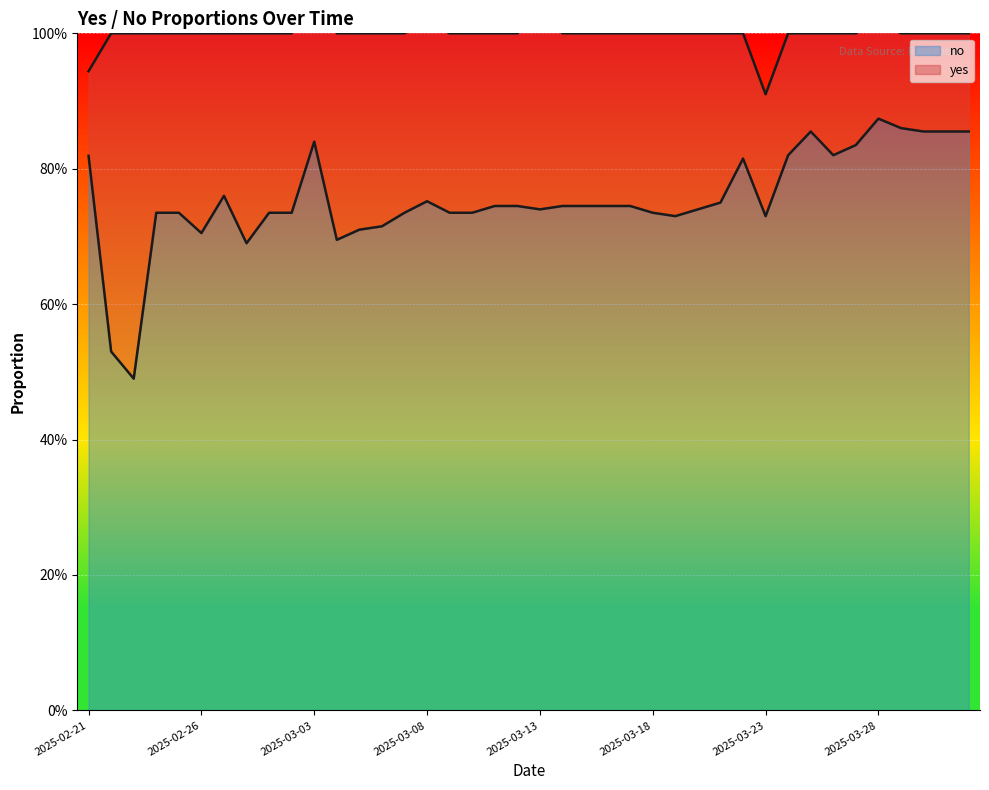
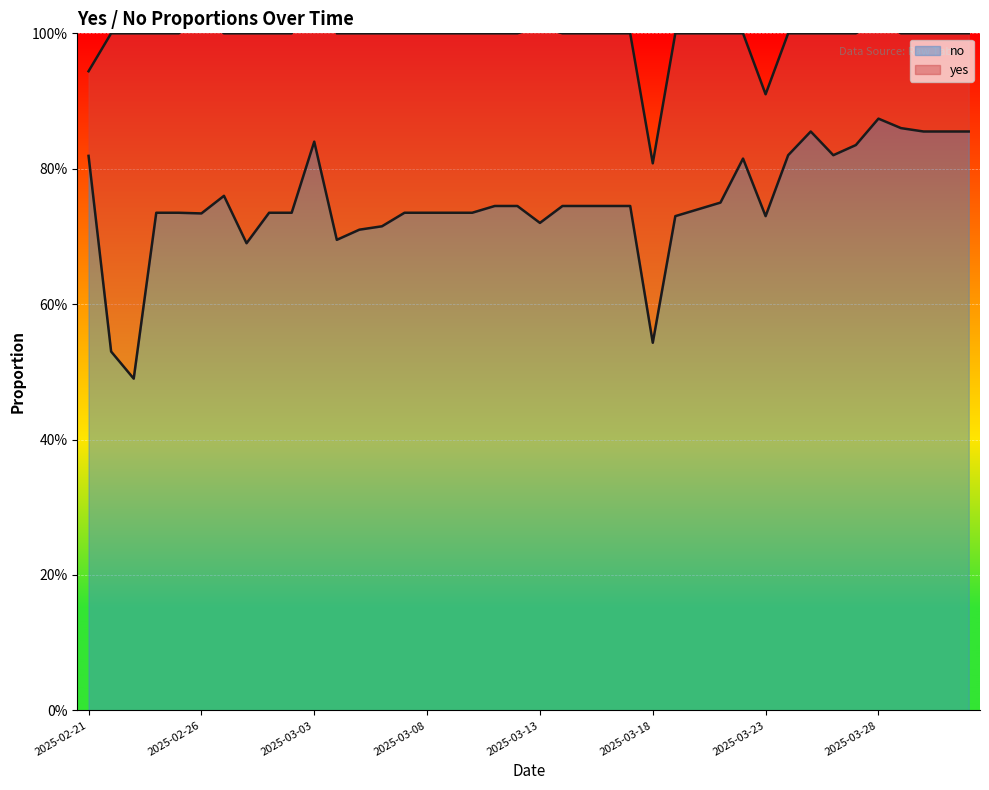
  {
    "no": {
      "2025-02-21": "82%",
-     "2025-02-26": "71%",
+     "2025-02-26": "73%",
      "2025-03-03": "84%",
-     "2025-03-08": "75%",
-     "2025-03-13": "74%",
-     "2025-03-18": "74%",
+     "2025-03-08": "74%",
+     "2025-03-13": "72%",
+     "2025-03-18": "54%",
      "2025-03-23": "73%",
      "2025-03-28": "87%"
    },
    "yes": {
      "2025-02-21": "13%",
      "2025-03-18": "27%",
      "2025-03-23": "18%"
    }
  }
